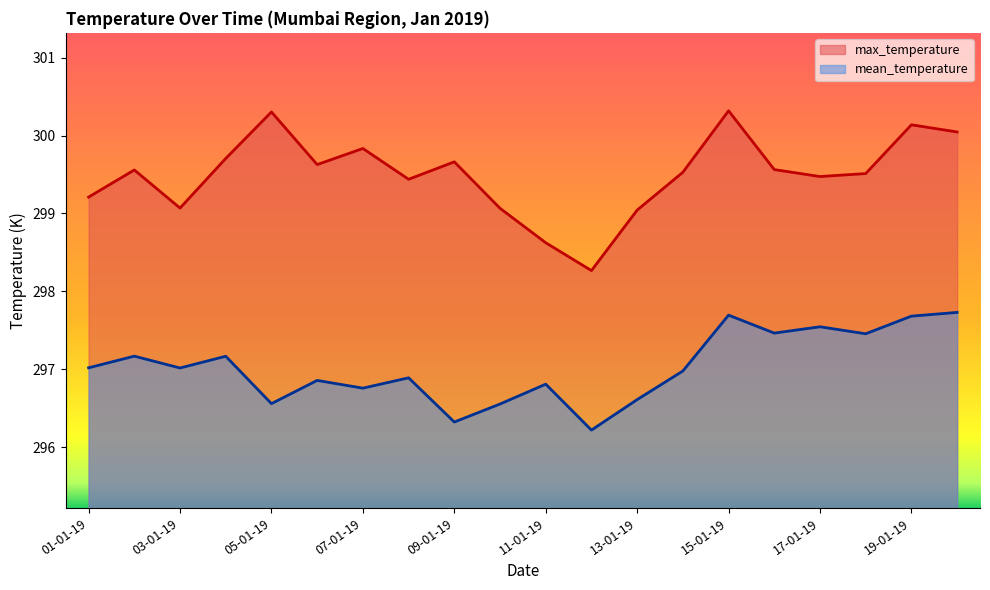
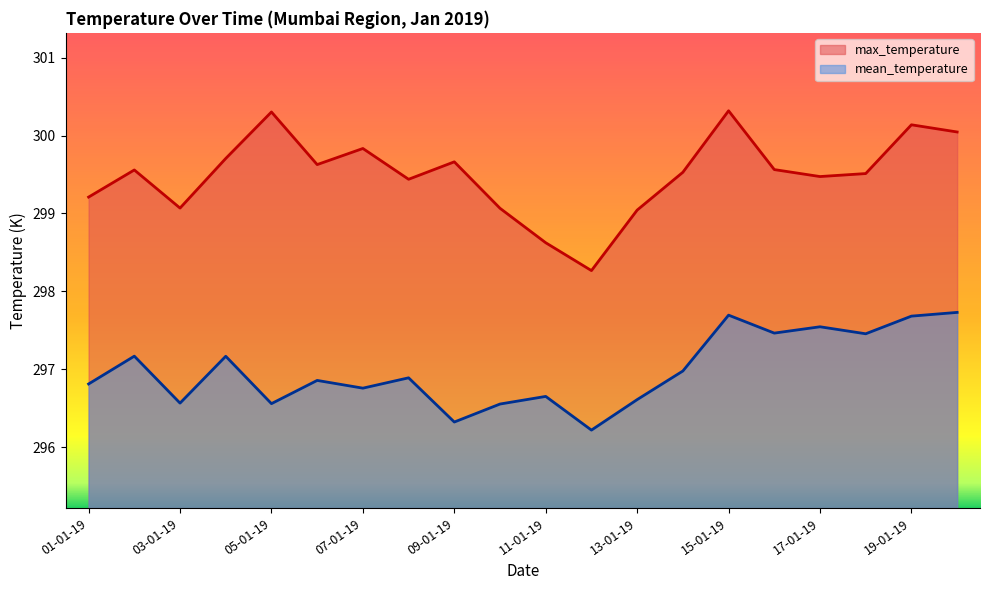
  {
    "max_temperature": {
      "01-01-19": 299.2,
      "03-01-19": 299.1,
      "05-01-19": 300.3,
      "07-01-19": 299.8,
      "09-01-19": 299.7,
      "11-01-19": 298.6,
      "13-01-19": 299.0,
      "15-01-19": 300.3,
      "17-01-19": 299.5,
      "19-01-19": 300.1
    },
    "mean_temperature": {
-     "01-01-19": 297.0,
-     "03-01-19": 297.0,
+     "01-01-19": 296.8,
+     "03-01-19": 296.6,
      "05-01-19": 296.6,
      "07-01-19": 296.8,
      "09-01-19": 296.3,
-     "11-01-19": 296.8,
+     "11-01-19": 296.7,
      "13-01-19": 296.6,
      "15-01-19": 297.7,
      "17-01-19": 297.5,
      "19-01-19": 297.7
    }
  }
